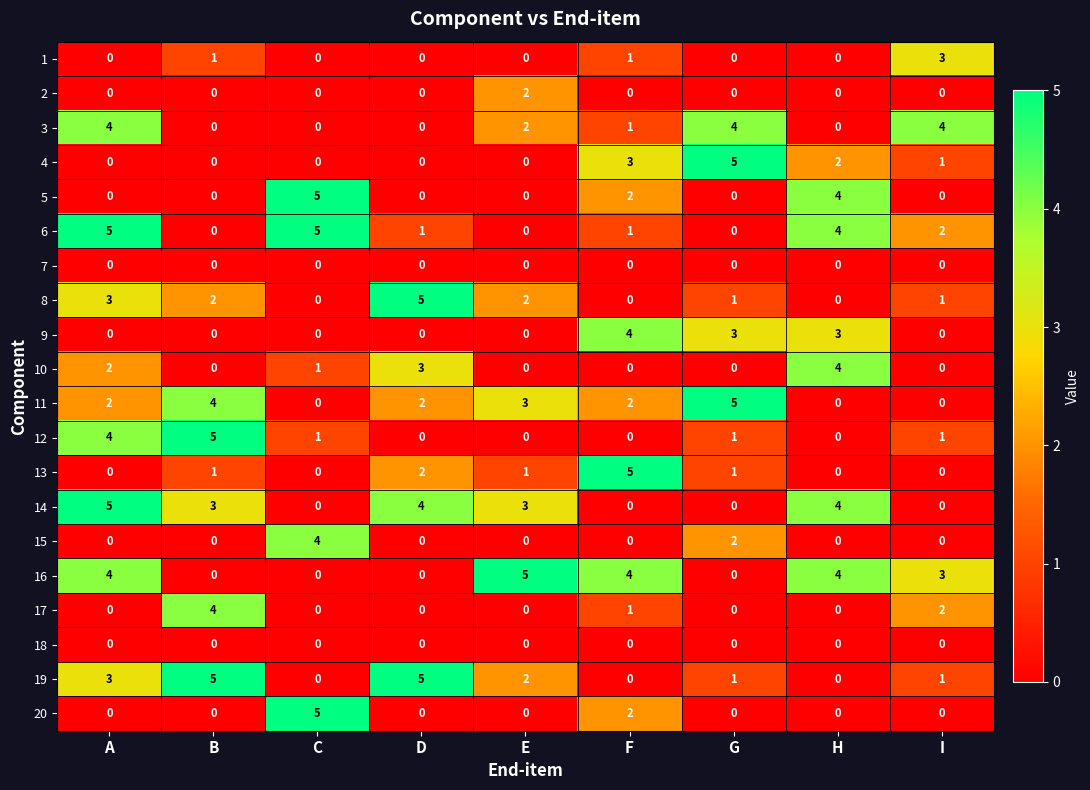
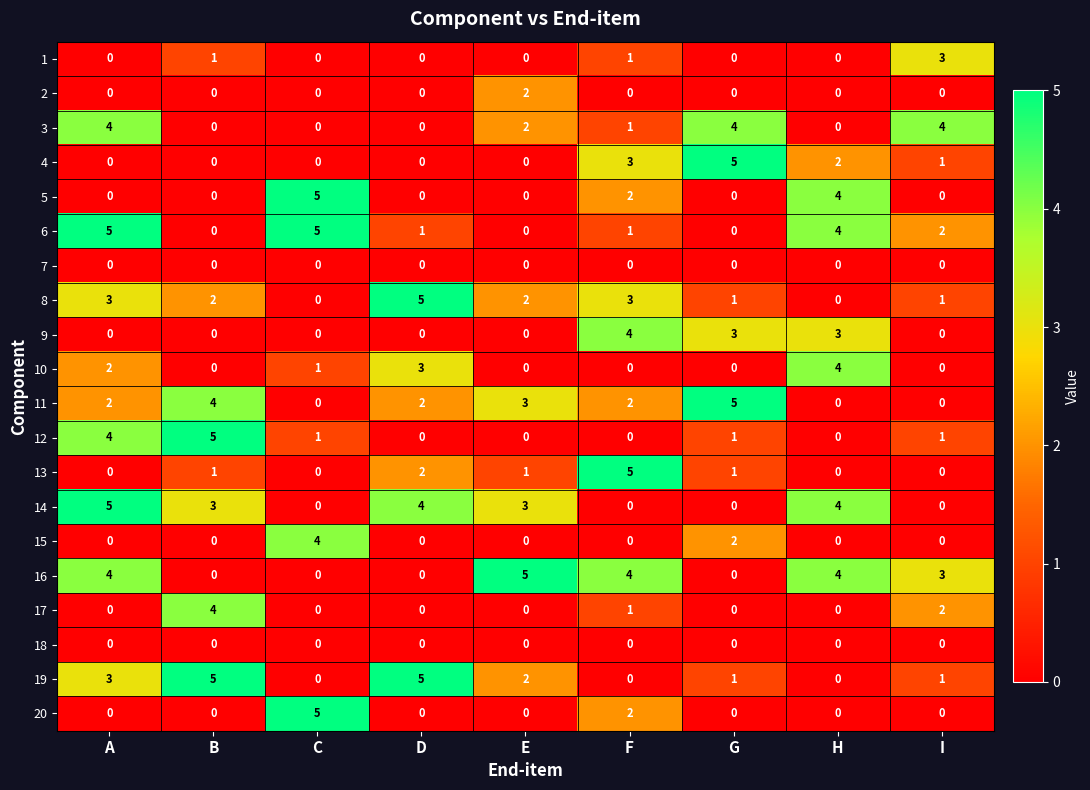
  {
    "1": {
      "A": 0,
      "B": 1,
      "C": 0,
      "D": 0,
      "E": 0,
      "F": 1,
      "G": 0,
      "H": 0,
      "I": 3
    },
    "2": {
      "A": 0,
      "B": 0,
      "C": 0,
      "D": 0,
      "E": 2,
      "F": 0,
      "G": 0,
      "H": 0,
      "I": 0
    },
    "3": {
      "A": 4,
      "B": 0,
      "C": 0,
      "D": 0,
      "E": 2,
      "F": 1,
      "G": 4,
      "H": 0,
      "I": 4
    },
    "4": {
      "A": 0,
      "B": 0,
      "C": 0,
      "D": 0,
      "E": 0,
      "F": 3,
      "G": 5,
      "H": 2,
      "I": 1
    },
    "5": {
      "A": 0,
      "B": 0,
      "C": 5,
      "D": 0,
      "E": 0,
      "F": 2,
      "G": 0,
      "H": 4,
      "I": 0
    },
    "6": {
      "A": 5,
      "B": 0,
      "C": 5,
      "D": 1,
      "E": 0,
      "F": 1,
      "G": 0,
      "H": 4,
      "I": 2
    },
    "7": {
      "A": 0,
      "B": 0,
      "C": 0,
      "D": 0,
      "E": 0,
      "F": 0,
      "G": 0,
      "H": 0,
      "I": 0
    },
    "8": {
      "A": 3,
      "B": 2,
      "C": 0,
      "D": 5,
      "E": 2,
-     "F": 0,
+     "F": 3,
      "G": 1,
      "H": 0,
      "I": 1
    },
    "9": {
      "A": 0,
      "B": 0,
      "C": 0,
      "D": 0,
      "E": 0,
      "F": 4,
      "G": 3,
      "H": 3,
      "I": 0
    },
    "10": {
      "A": 2,
      "B": 0,
      "C": 1,
      "D": 3,
      "E": 0,
      "F": 0,
      "G": 0,
      "H": 4,
      "I": 0
    },
    "11": {
      "A": 2,
      "B": 4,
      "C": 0,
      "D": 2,
      "E": 3,
      "F": 2,
      "G": 5,
      "H": 0,
      "I": 0
    },
    "12": {
      "A": 4,
      "B": 5,
      "C": 1,
      "D": 0,
      "E": 0,
      "F": 0,
      "G": 1,
      "H": 0,
      "I": 1
    },
    "13": {
      "A": 0,
      "B": 1,
      "C": 0,
      "D": 2,
      "E": 1,
      "F": 5,
      "G": 1,
      "H": 0,
      "I": 0
    },
    "14": {
      "A": 5,
      "B": 3,
      "C": 0,
      "D": 4,
      "E": 3,
      "F": 0,
      "G": 0,
      "H": 4,
      "I": 0
    },
    "15": {
      "A": 0,
      "B": 0,
      "C": 4,
      "D": 0,
      "E": 0,
      "F": 0,
      "G": 2,
      "H": 0,
      "I": 0
    },
    "16": {
      "A": 4,
      "B": 0,
      "C": 0,
      "D": 0,
      "E": 5,
      "F": 4,
      "G": 0,
      "H": 4,
      "I": 3
    },
    "17": {
      "A": 0,
      "B": 4,
      "C": 0,
      "D": 0,
      "E": 0,
      "F": 1,
      "G": 0,
      "H": 0,
      "I": 2
    },
    "18": {
      "A": 0,
      "B": 0,
      "C": 0,
      "D": 0,
      "E": 0,
      "F": 0,
      "G": 0,
      "H": 0,
      "I": 0
    },
    "19": {
      "A": 3,
      "B": 5,
      "C": 0,
      "D": 5,
      "E": 2,
      "F": 0,
      "G": 1,
      "H": 0,
      "I": 1
    },
    "20": {
      "A": 0,
      "B": 0,
      "C": 5,
      "D": 0,
      "E": 0,
      "F": 2,
      "G": 0,
      "H": 0,
      "I": 0
    }
  }
